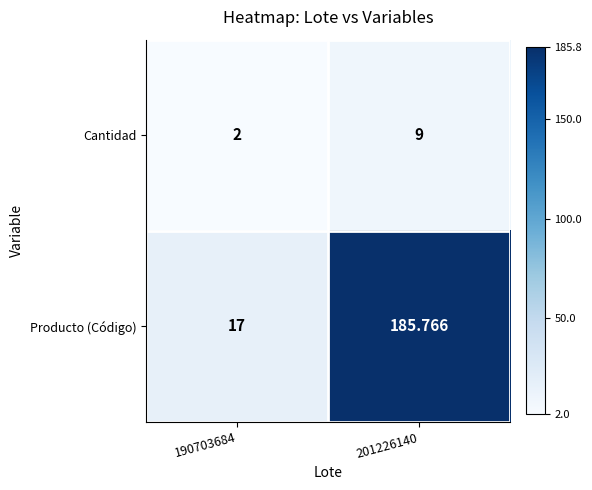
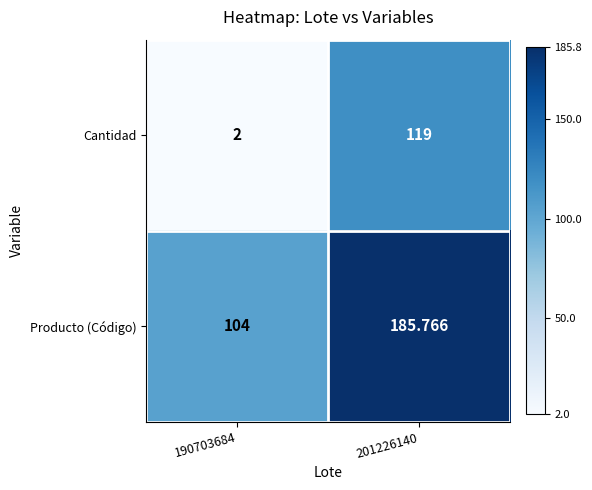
  {
    "Cantidad": {
      "190703684": 2,
-     "201226140": 9
+     "201226140": 119
    },
    "Producto (Código)": {
-     "190703684": 17,
+     "190703684": 104,
      "201226140": 185.766
    }
  }
